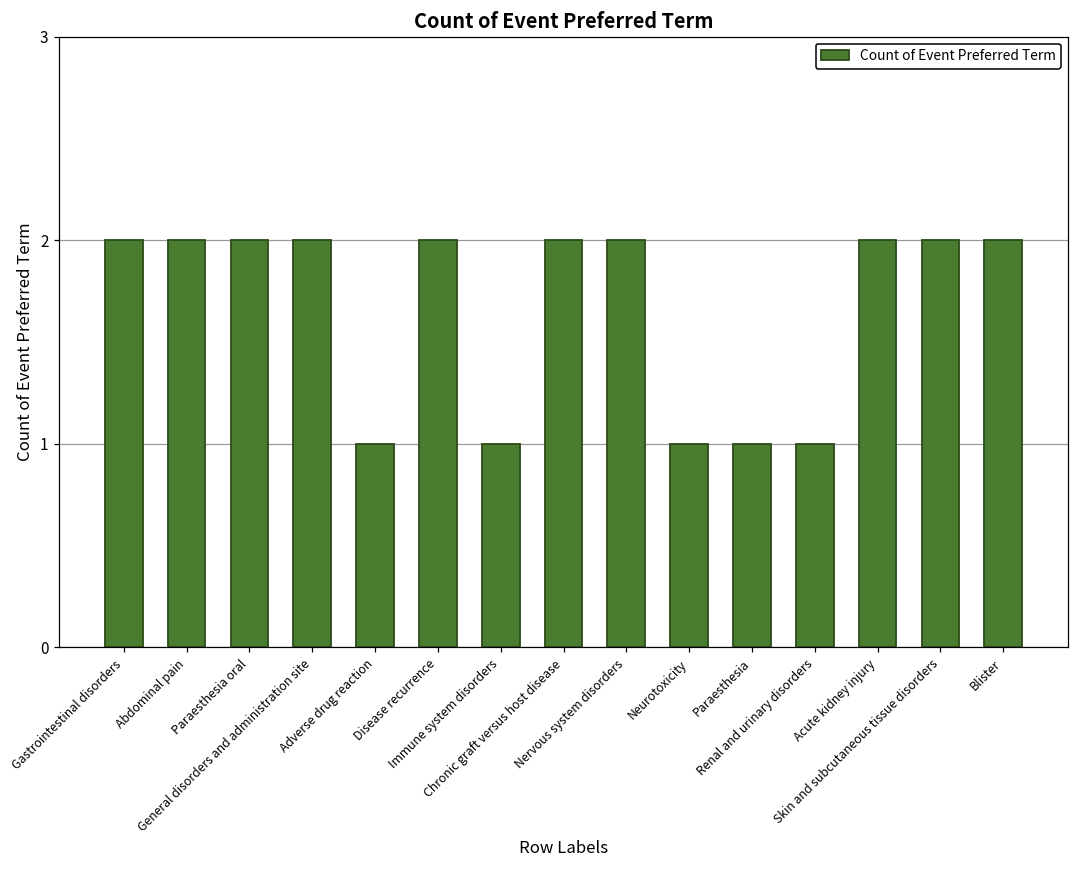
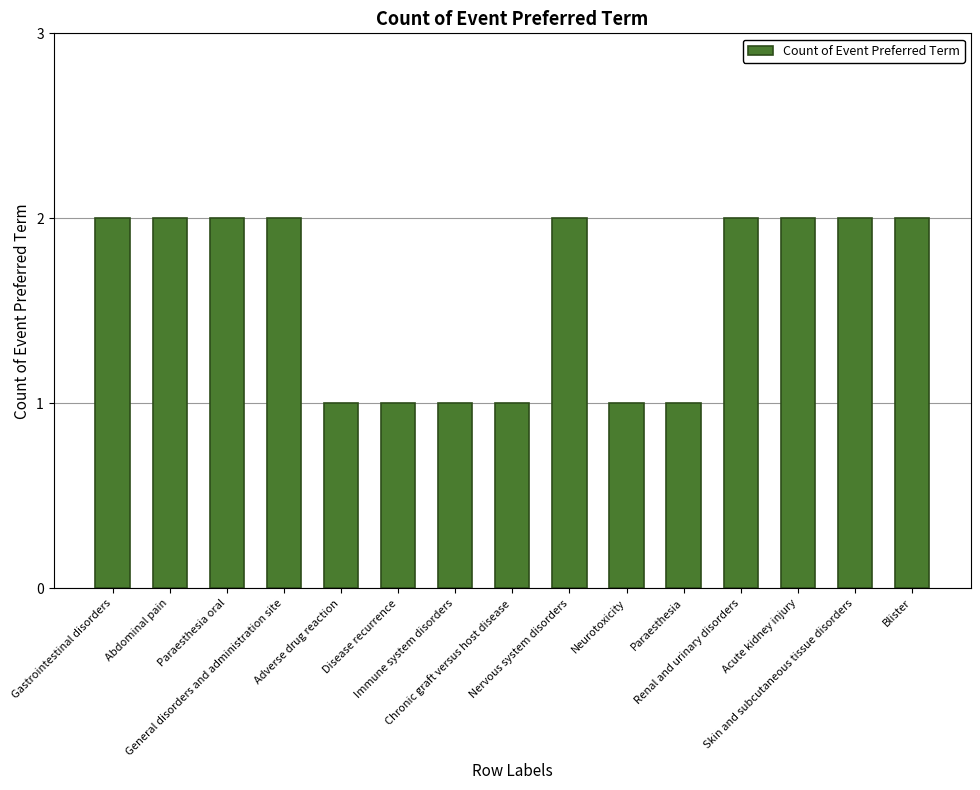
  {
    "Gastrointestinal disorders": 2,
    "Abdominal pain": 2,
    "Paraesthesia oral": 2,
    "General disorders and administration site": 2,
    "Adverse drug reaction": 1,
-   "Disease recurrence": 2,
+   "Disease recurrence": 1,
    "Immune system disorders": 1,
-   "Chronic graft versus host disease": 2,
+   "Chronic graft versus host disease": 1,
    "Nervous system disorders": 2,
    "Neurotoxicity": 1,
    "Paraesthesia": 1,
-   "Renal and urinary disorders": 1,
+   "Renal and urinary disorders": 2,
    "Acute kidney injury": 2,
    "Skin and subcutaneous tissue disorders": 2,
    "Blister": 2
  }
